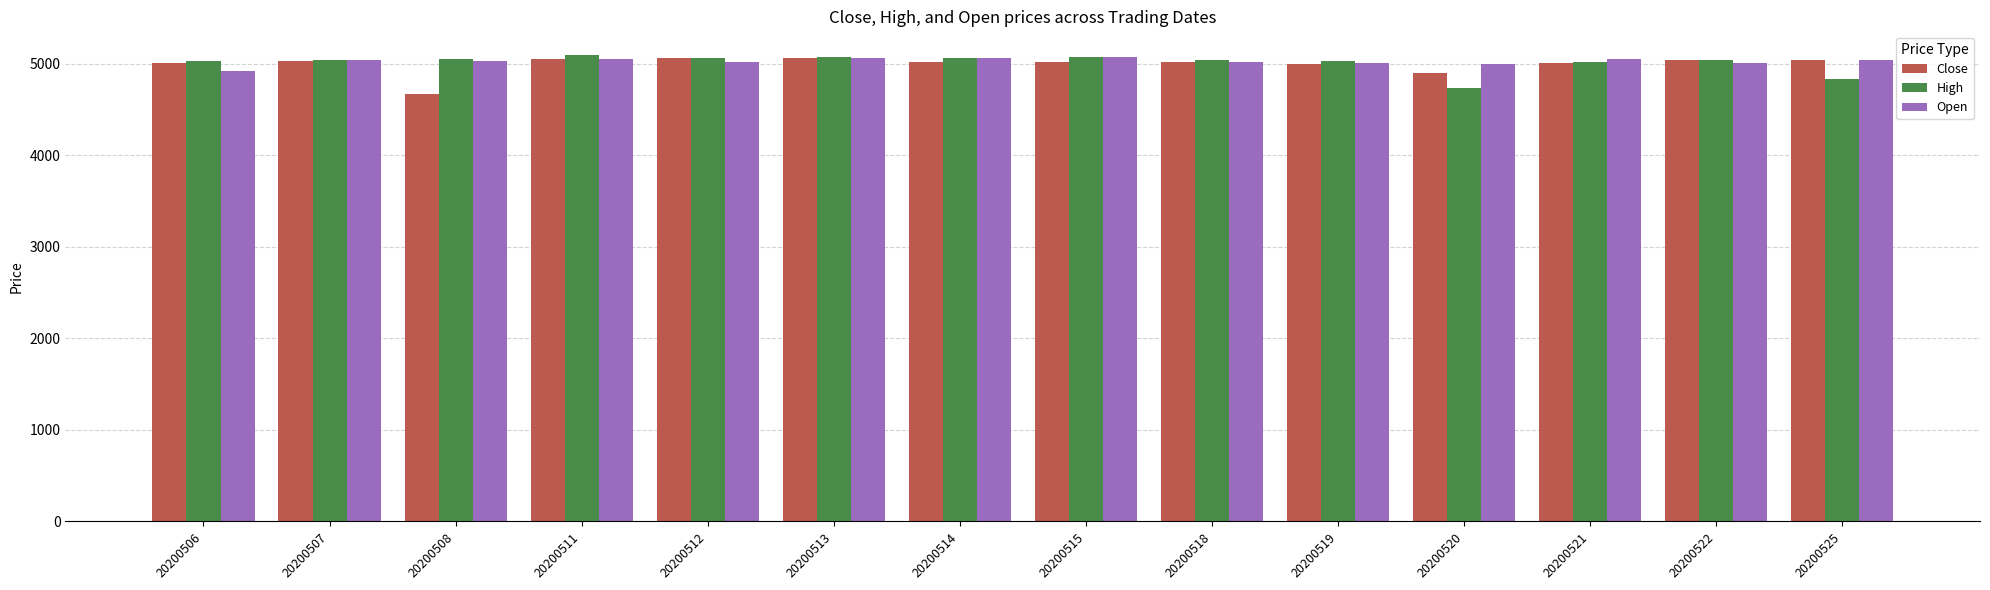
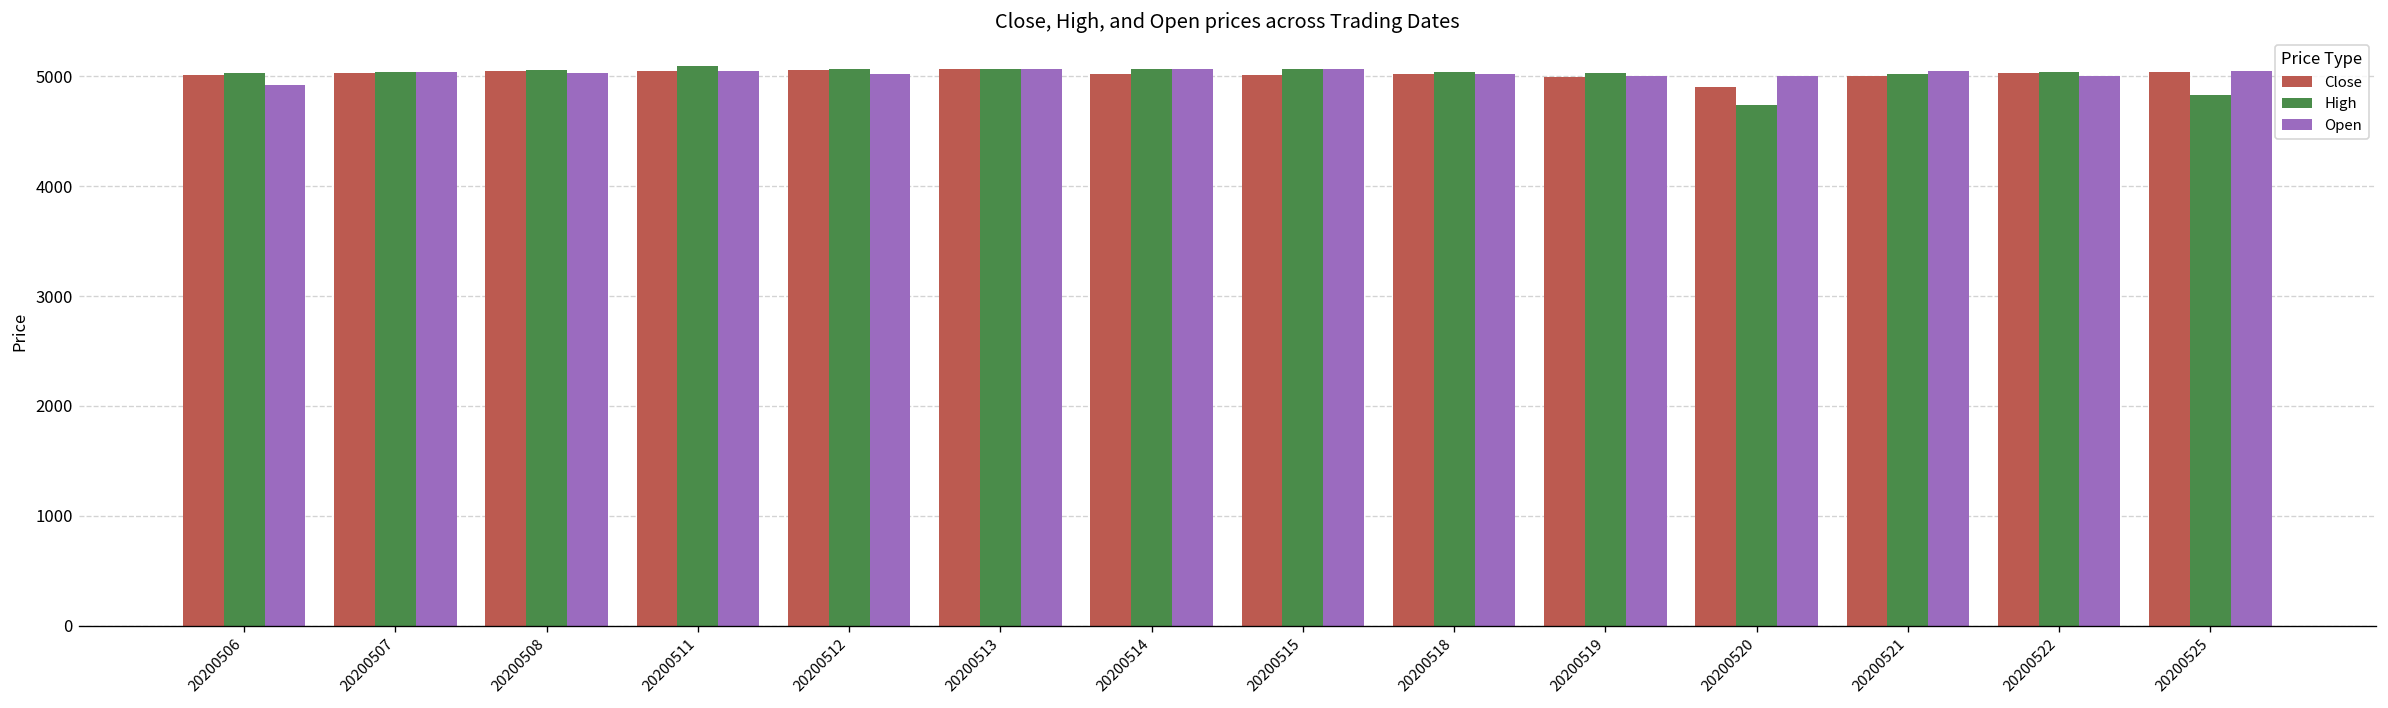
  {
    "Close": {
      "20200506": 5000,
      "20200507": 5000,
-     "20200508": 4700,
+     "20200508": 5000,
      "20200511": 5000,
      "20200512": 5100,
      "20200513": 5100,
      "20200514": 5000,
      "20200515": 5000,
      "20200518": 5000,
      "20200519": 5000,
      "20200520": 4900,
      "20200521": 5000,
      "20200522": 5000,
      "20200525": 5000
    },
    "High": {
      "20200506": 5000,
      "20200507": 5000,
      "20200508": 5100,
      "20200511": 5100,
      "20200512": 5100,
      "20200513": 5100,
      "20200514": 5100,
      "20200515": 5100,
      "20200518": 5000,
      "20200519": 5000,
      "20200520": 4700,
      "20200521": 5000,
      "20200522": 5000,
      "20200525": 4800
    },
    "Open": {
      "20200506": 4900,
      "20200507": 5000,
      "20200508": 5000,
      "20200511": 5000,
      "20200512": 5000,
      "20200513": 5100,
      "20200514": 5100,
      "20200515": 5100,
      "20200518": 5000,
      "20200519": 5000,
      "20200520": 5000,
      "20200521": 5000,
      "20200522": 5000,
      "20200525": 5000
    }
  }
